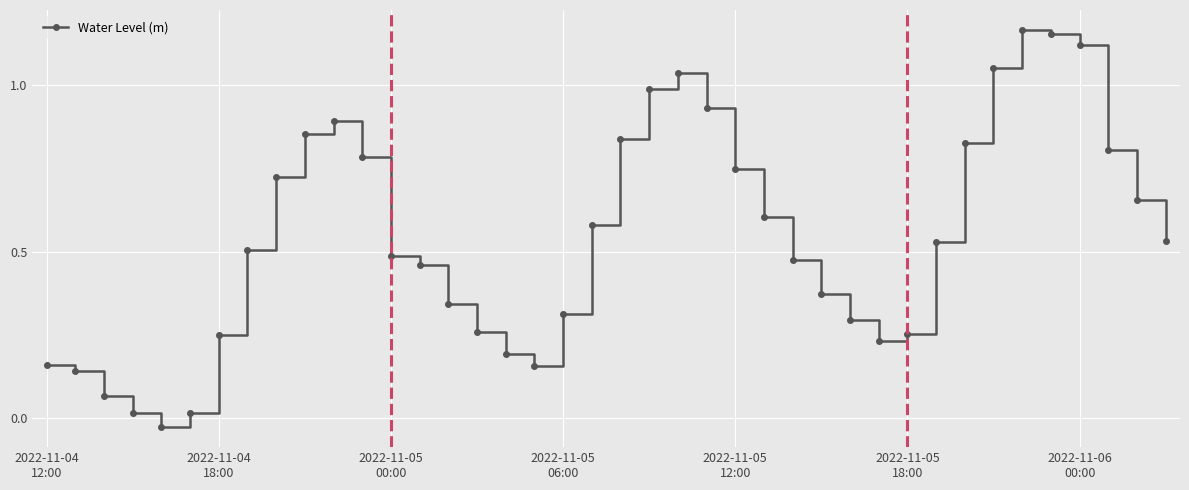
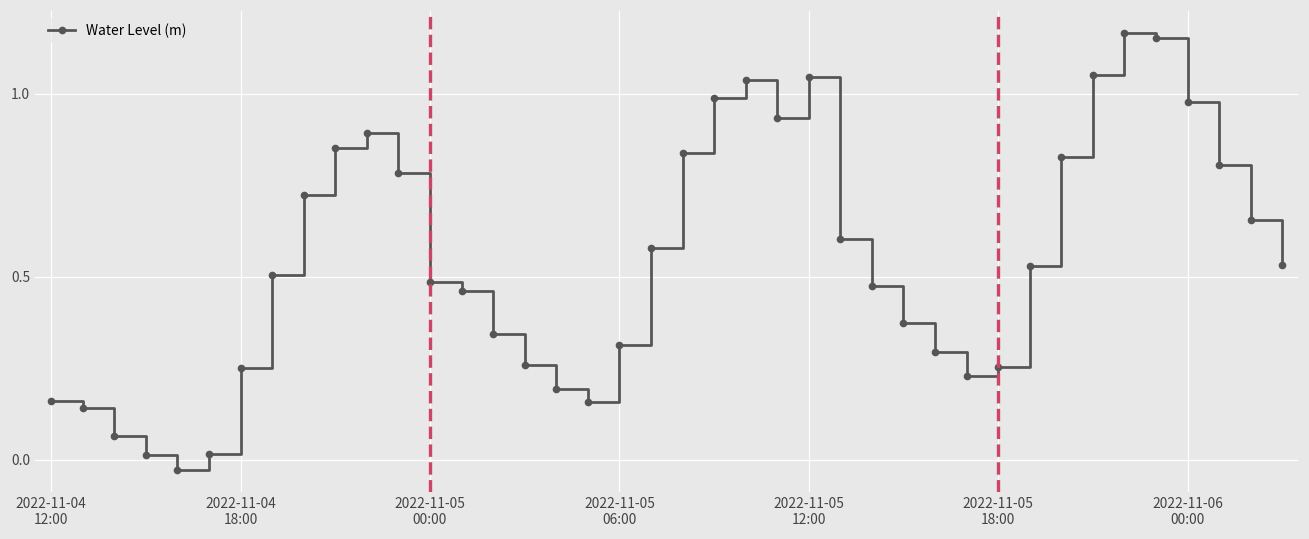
  {
    "2022-11-04 12:00": 0.16,
    "2022-11-04 18:00": 0.25,
    "2022-11-05 00:00": 0.49,
    "2022-11-05 06:00": 0.31,
-   "2022-11-05 12:00": 0.75,
+   "2022-11-05 12:00": 1.05,
    "2022-11-05 18:00": 0.25,
-   "2022-11-06 00:00": 1.12
+   "2022-11-06 00:00": 0.98
  }
